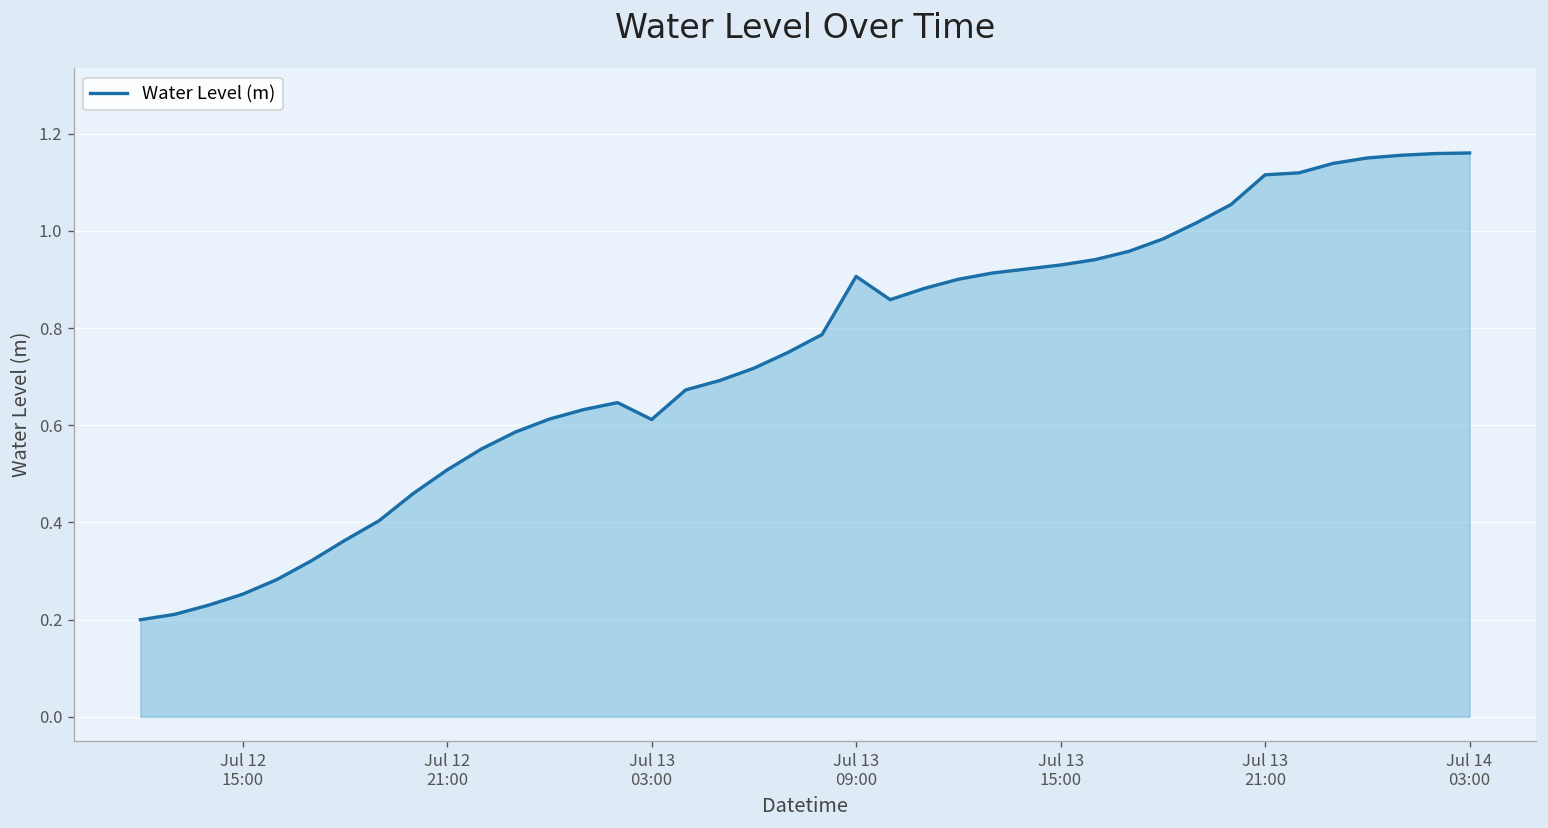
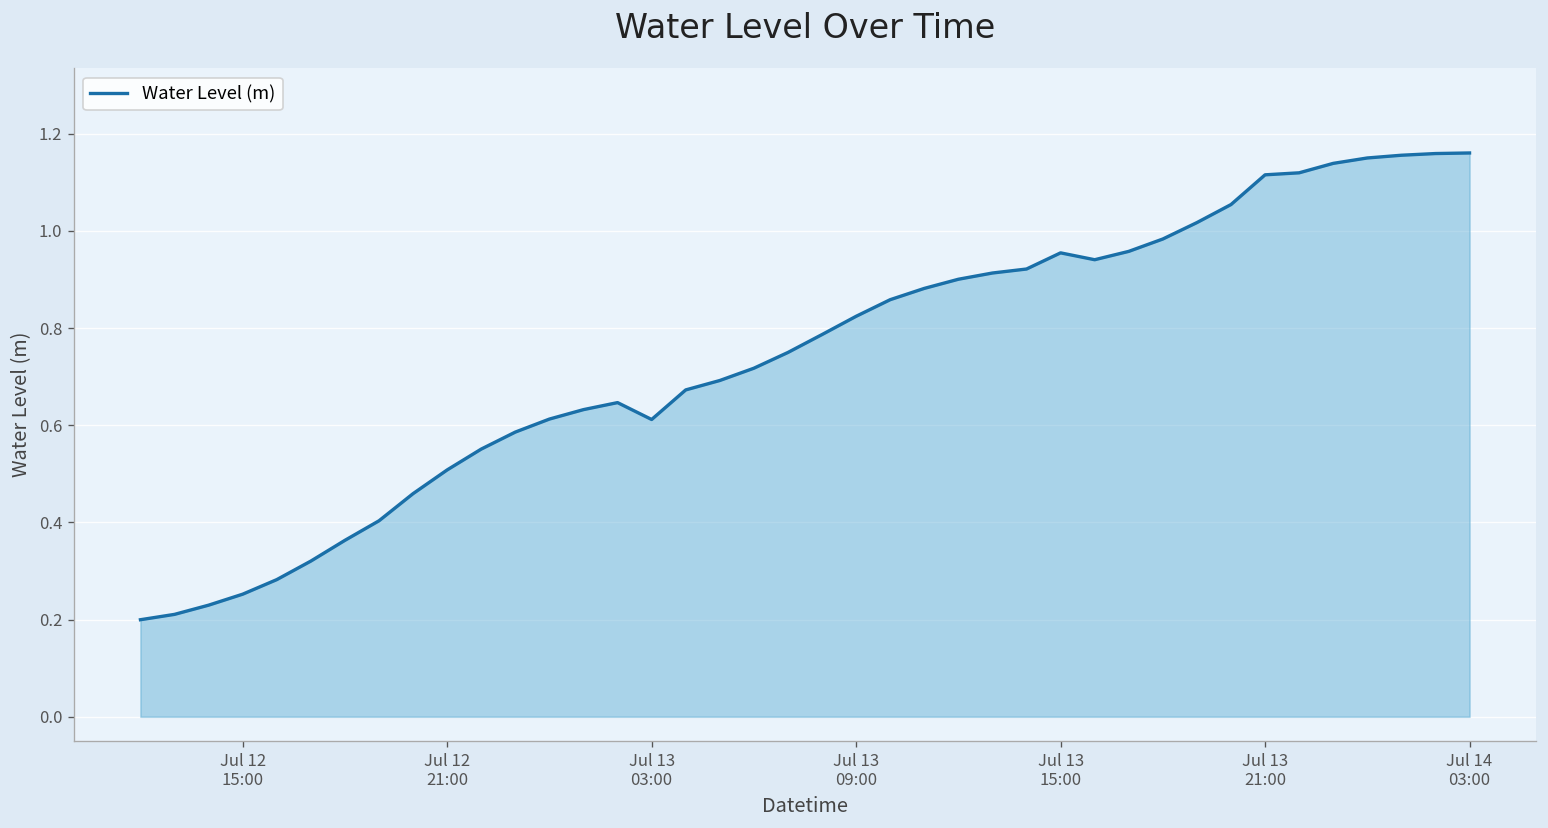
  {
    "Jul 12 15:00": 0.25,
    "Jul 12 21:00": 0.51,
    "Jul 13 03:00": 0.61,
-   "Jul 13 09:00": 0.91,
-   "Jul 13 15:00": 0.93,
+   "Jul 13 09:00": 0.82,
+   "Jul 13 15:00": 0.95,
    "Jul 13 21:00": 1.12,
    "Jul 14 03:00": 1.16
  }
